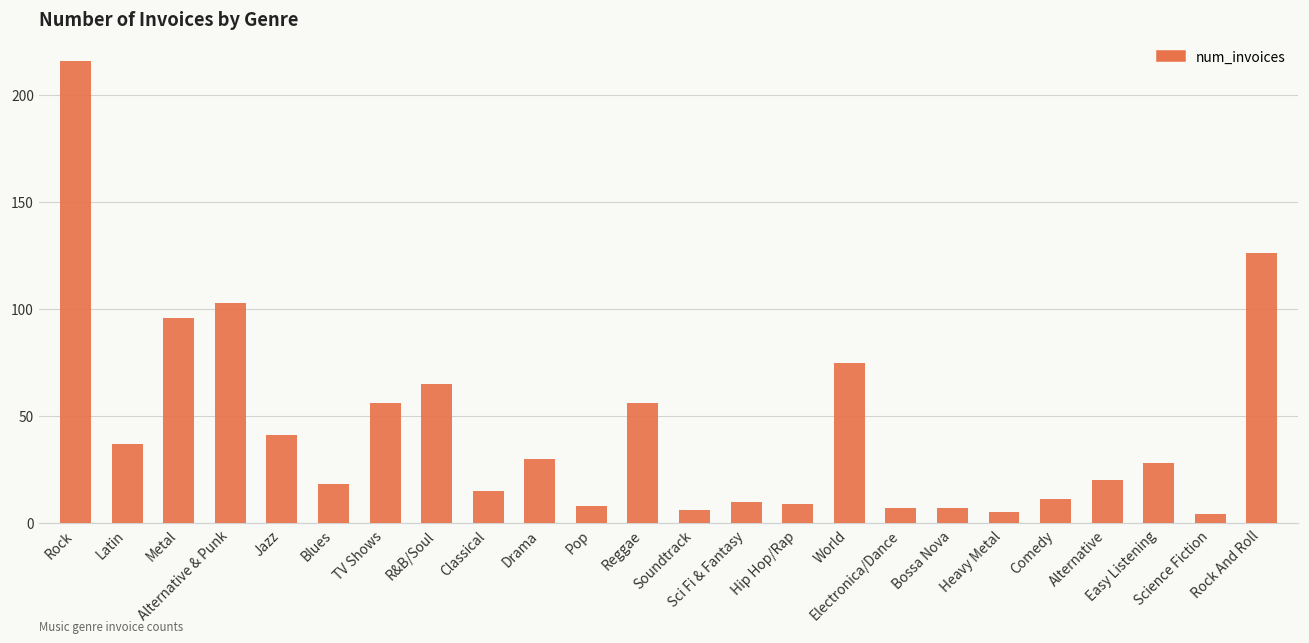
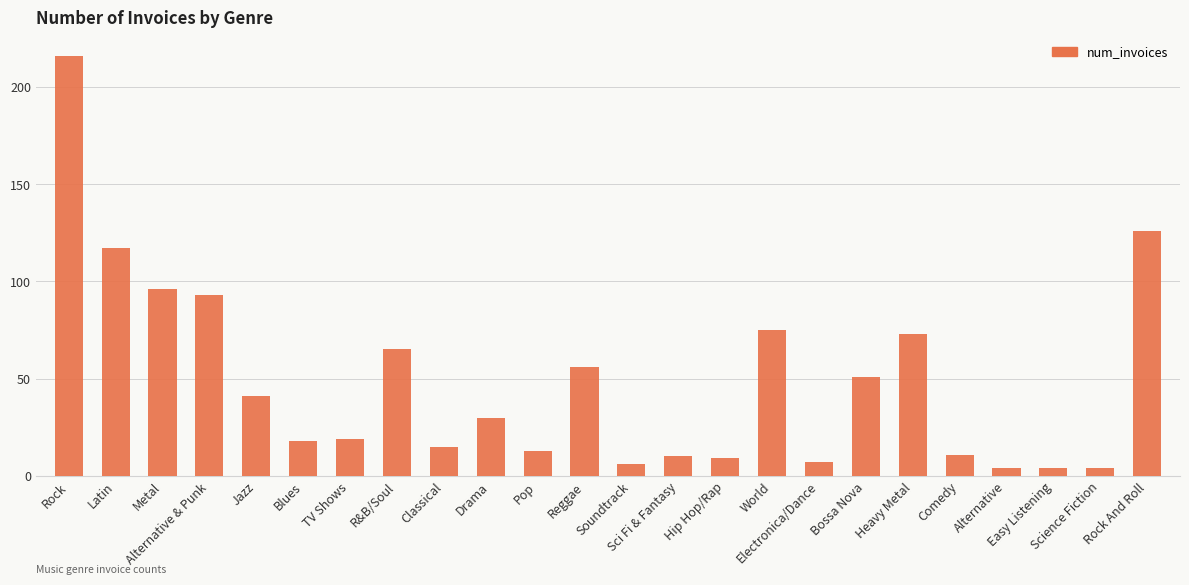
  {
    "Rock": 216,
-   "Latin": 37,
+   "Latin": 117,
    "Metal": 96,
-   "Alternative & Punk": 103,
+   "Alternative & Punk": 93,
    "Jazz": 41,
    "Blues": 18,
-   "TV Shows": 56,
+   "TV Shows": 19,
    "R&B/Soul": 65,
    "Classical": 15,
    "Drama": 30,
-   "Pop": 8,
+   "Pop": 13,
    "Reggae": 56,
    "Soundtrack": 6,
    "Sci Fi & Fantasy": 10,
    "Hip Hop/Rap": 9,
    "World": 75,
    "Electronica/Dance": 7,
-   "Bossa Nova": 7,
-   "Heavy Metal": 5,
+   "Bossa Nova": 51,
+   "Heavy Metal": 73,
    "Comedy": 11,
-   "Alternative": 20,
-   "Easy Listening": 28,
+   "Alternative": 4,
+   "Easy Listening": 4,
    "Science Fiction": 4,
    "Rock And Roll": 126
  }
